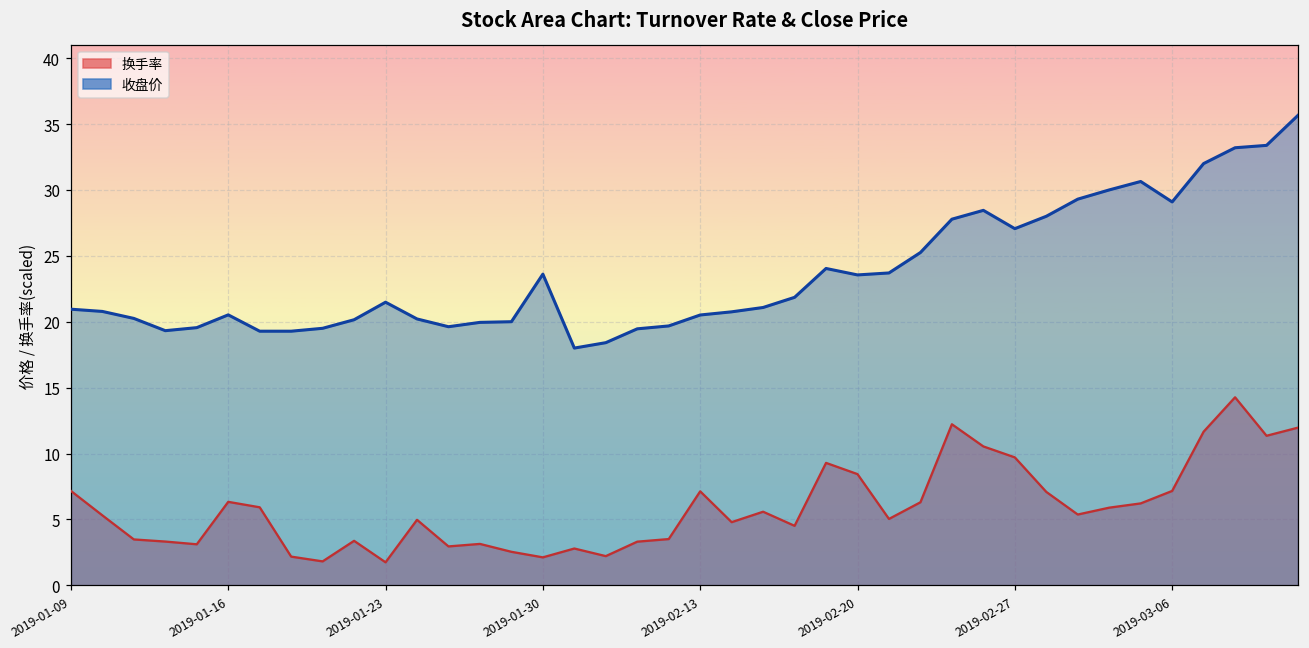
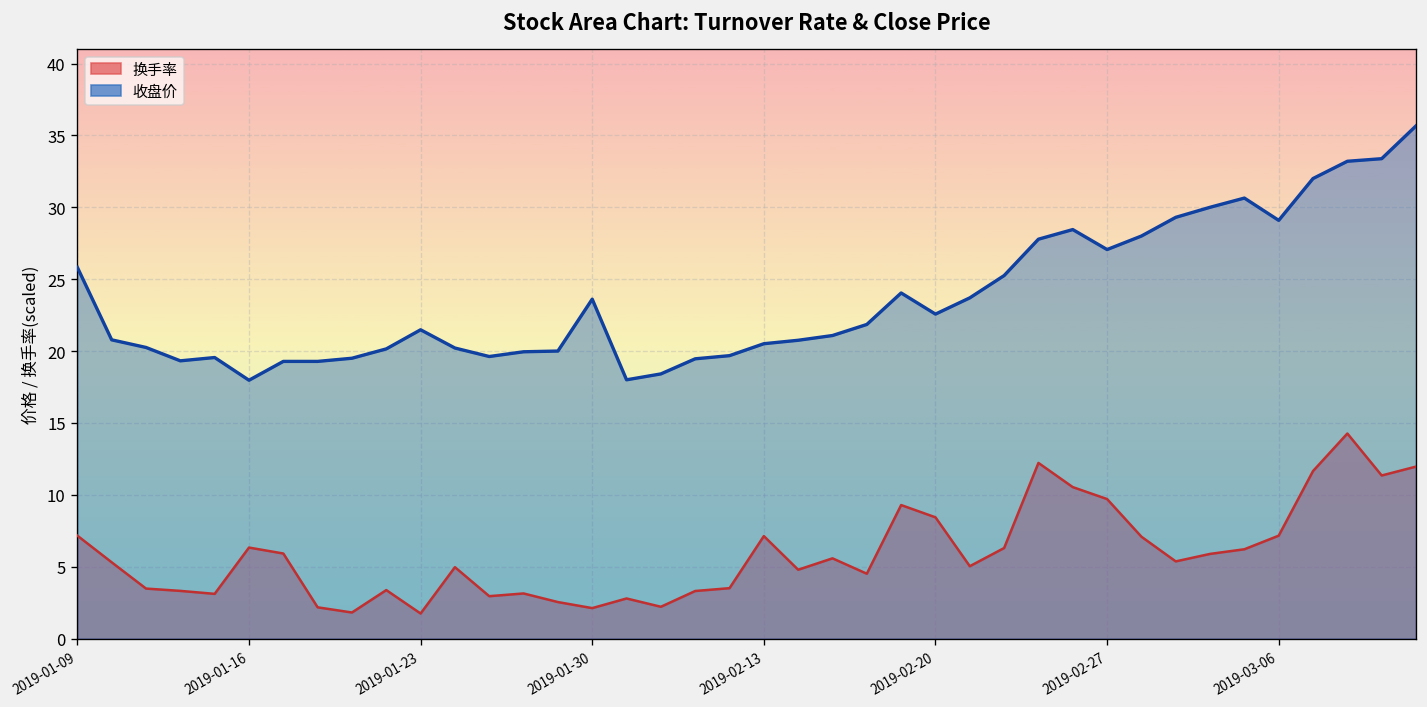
  {
    "收盘价": {
-     "2019-01-09": 21.0,
-     "2019-01-16": 20.5,
+     "2019-01-09": 25.8,
+     "2019-01-16": 18.0,
      "2019-01-23": 21.5,
      "2019-01-30": 23.6,
      "2019-02-13": 20.5,
-     "2019-02-20": 23.6,
+     "2019-02-20": 22.6,
      "2019-02-27": 27.1,
      "2019-03-06": 29.1
    }
  }
